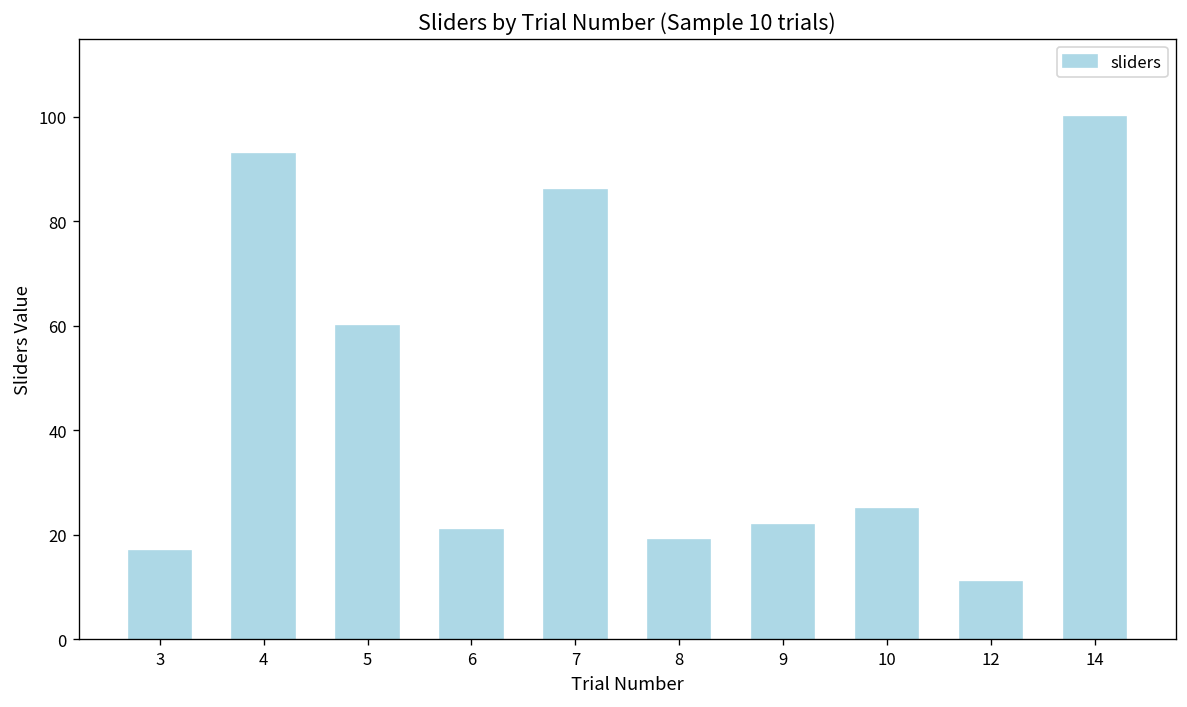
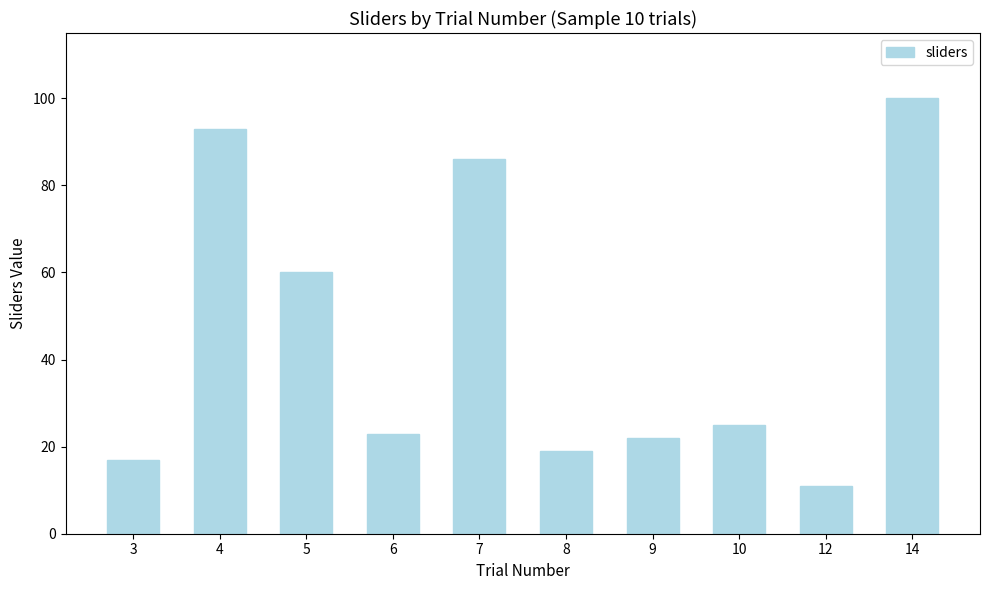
  {
    "3": 17,
    "4": 93,
    "5": 60,
-   "6": 21,
+   "6": 23,
    "7": 86,
    "8": 19,
    "9": 22,
    "10": 25,
    "12": 11,
    "14": 100
  }
